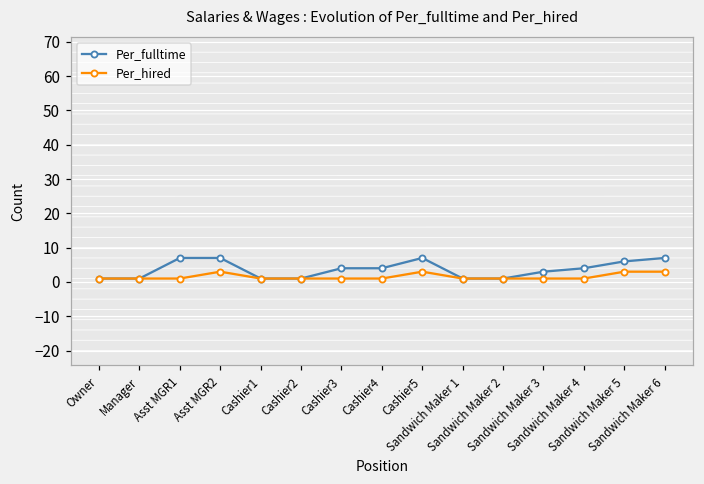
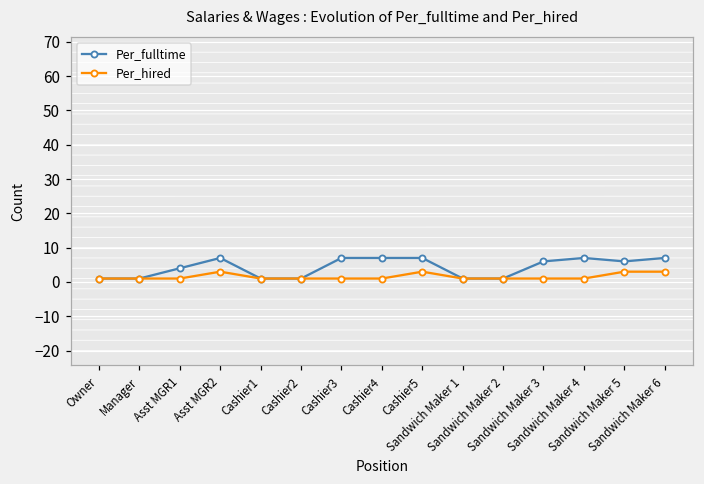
  {
    "Per_fulltime": {
-     "Asst MGR1": 7,
+     "Asst MGR1": 4,
      "Asst MGR2": 7,
-     "Cashier3": 4,
-     "Cashier4": 4,
+     "Cashier3": 7,
+     "Cashier4": 7,
      "Cashier5": 7,
-     "Sandwich Maker 3": 3,
-     "Sandwich Maker 4": 4,
+     "Sandwich Maker 3": 6,
+     "Sandwich Maker 4": 7,
      "Sandwich Maker 5": 6,
      "Sandwich Maker 6": 7
    },
    "Per_hired": {
      "Asst MGR1": 1,
      "Asst MGR2": 3,
      "Cashier3": 1,
      "Cashier4": 1,
      "Cashier5": 3,
      "Sandwich Maker 3": 1,
      "Sandwich Maker 4": 1,
      "Sandwich Maker 5": 3,
      "Sandwich Maker 6": 3
    }
  }
